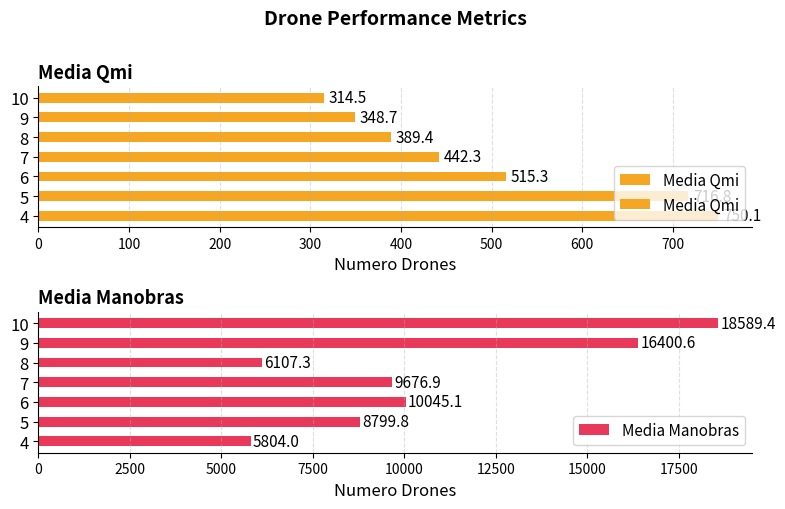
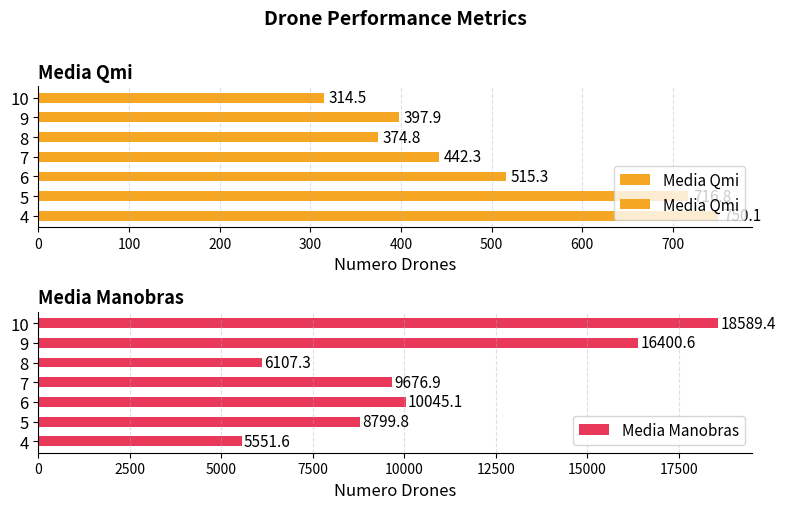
  {
    "Media Qmi": {
      "10": 314.5,
-     "9": 348.7,
-     "8": 389.4,
+     "9": 397.9,
+     "8": 374.8,
      "7": 442.3,
      "6": 515.3
    },
    "Media Manobras": {
      "10": 18589.4,
      "9": 16400.6,
      "8": 6107.3,
      "7": 9676.9,
      "6": 10045.1,
      "5": 8799.8,
-     "4": 5804.0
+     "4": 5551.6
    }
  }
